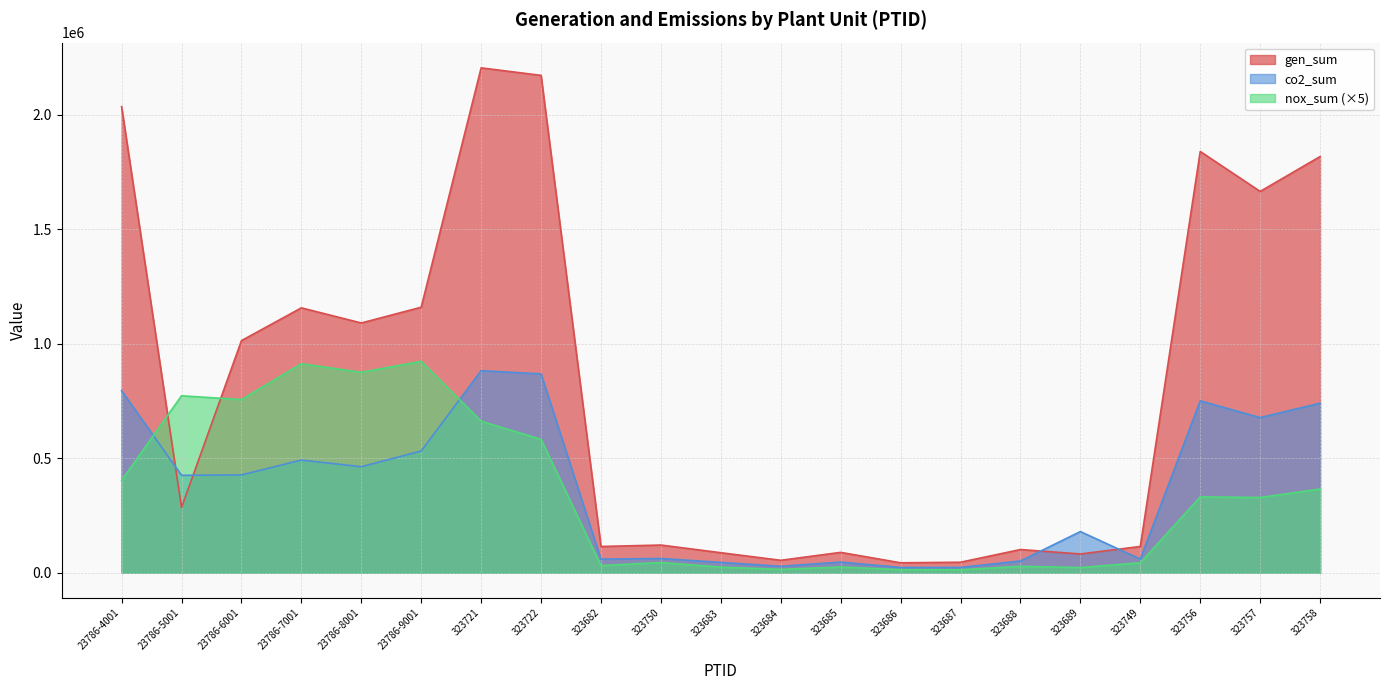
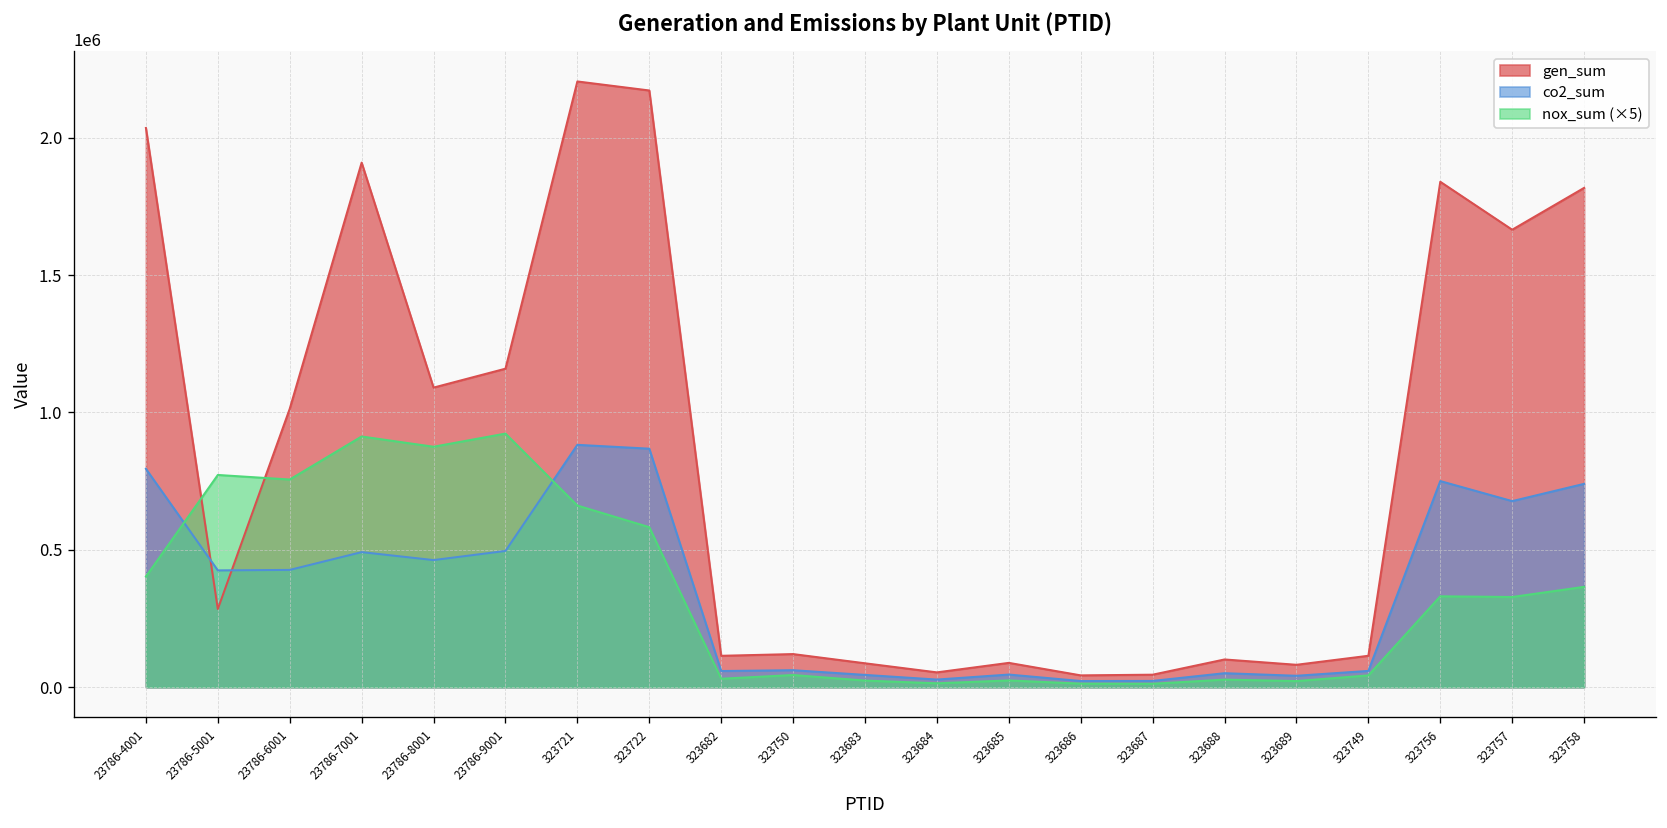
  {
    "gen_sum": {
      "23786-4001": 2040000,
      "23786-5001": 280000,
      "23786-6001": 1010000,
-     "23786-7001": 1160000,
+     "23786-7001": 1910000,
      "23786-8001": 1090000,
      "23786-9001": 1160000,
      "323721": 2200000,
      "323722": 2170000,
      "323682": 110000,
      "323750": 120000,
      "323683": 90000,
      "323684": 50000,
      "323685": 90000,
      "323686": 40000,
      "323687": 50000,
      "323688": 100000,
      "323689": 80000,
      "323749": 110000,
      "323756": 1840000,
      "323757": 1660000,
      "323758": 1820000
    },
    "co2_sum": {
      "23786-4001": 790000,
      "23786-5001": 430000,
      "23786-6001": 430000,
      "23786-7001": 490000,
      "23786-8001": 460000,
-     "23786-9001": 530000,
+     "23786-9001": 500000,
      "323721": 880000,
      "323722": 870000,
      "323682": 60000,
      "323750": 60000,
      "323683": 40000,
      "323684": 30000,
      "323685": 50000,
      "323688": 50000,
-     "323689": 180000,
+     "323689": 40000,
      "323749": 60000,
      "323756": 750000,
      "323757": 680000,
      "323758": 740000
    },
    "nox_sum (×5)": {
      "23786-4001": 400000,
      "23786-5001": 770000,
      "23786-6001": 760000,
      "23786-7001": 910000,
      "23786-8001": 880000,
      "23786-9001": 920000,
      "323721": 660000,
      "323722": 580000,
      "323682": 30000,
      "323750": 40000,
      "323683": 20000,
      "323684": 10000,
      "323685": 20000,
      "323688": 30000,
      "323689": 20000,
      "323749": 40000,
      "323756": 330000,
      "323757": 330000,
      "323758": 370000
    }
  }
